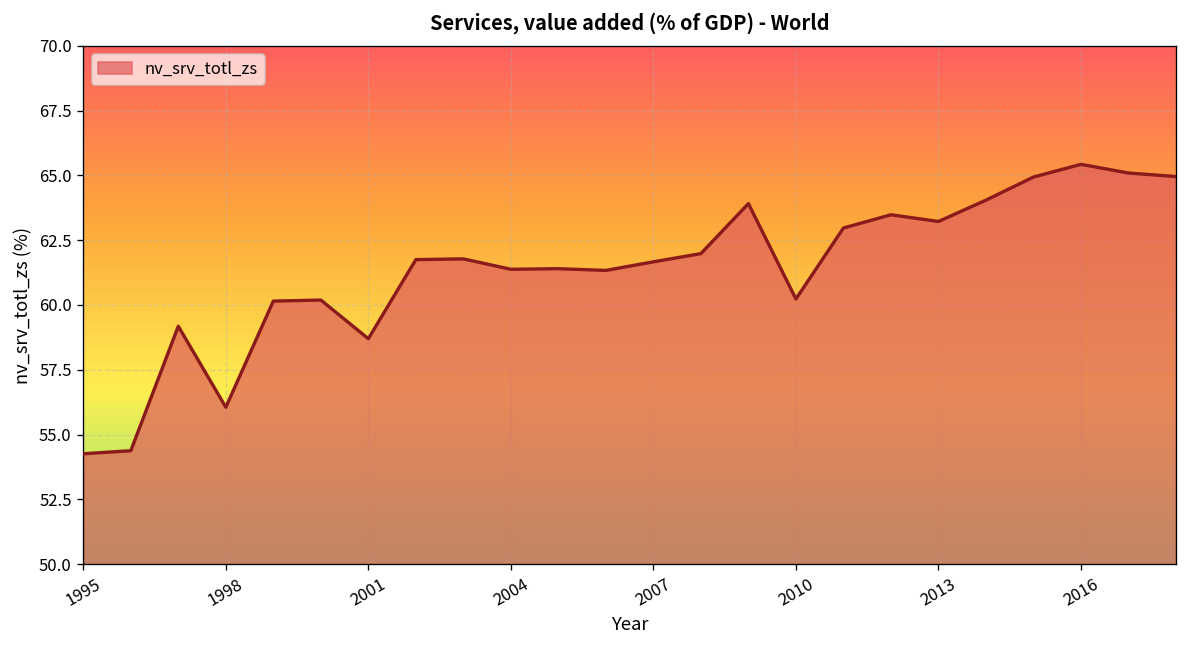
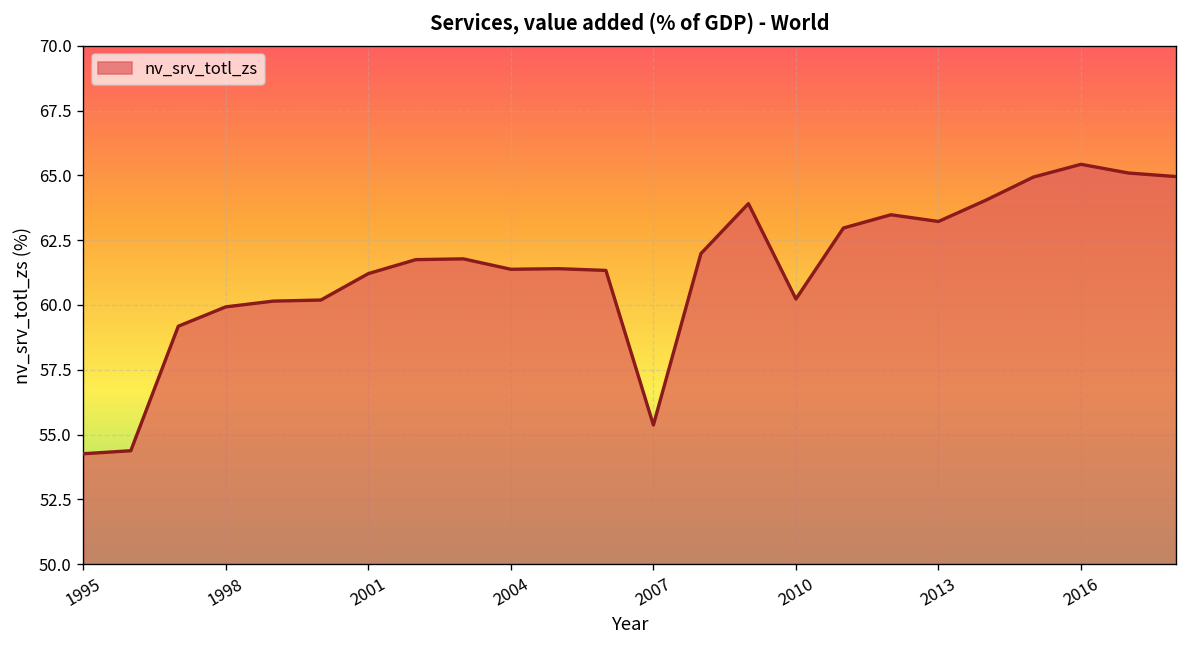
  {
    "1995": 54.3,
-   "1998": 56.1,
-   "2001": 58.7,
+   "1998": 59.9,
+   "2001": 61.2,
    "2004": 61.4,
-   "2007": 61.7,
+   "2007": 55.4,
    "2010": 60.2,
    "2013": 63.2,
    "2016": 65.4
  }
